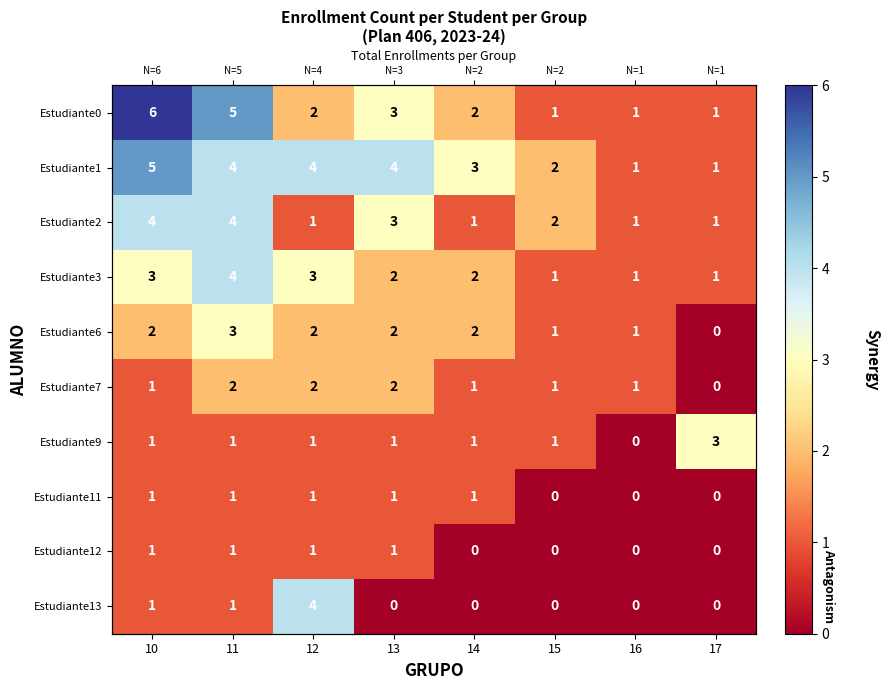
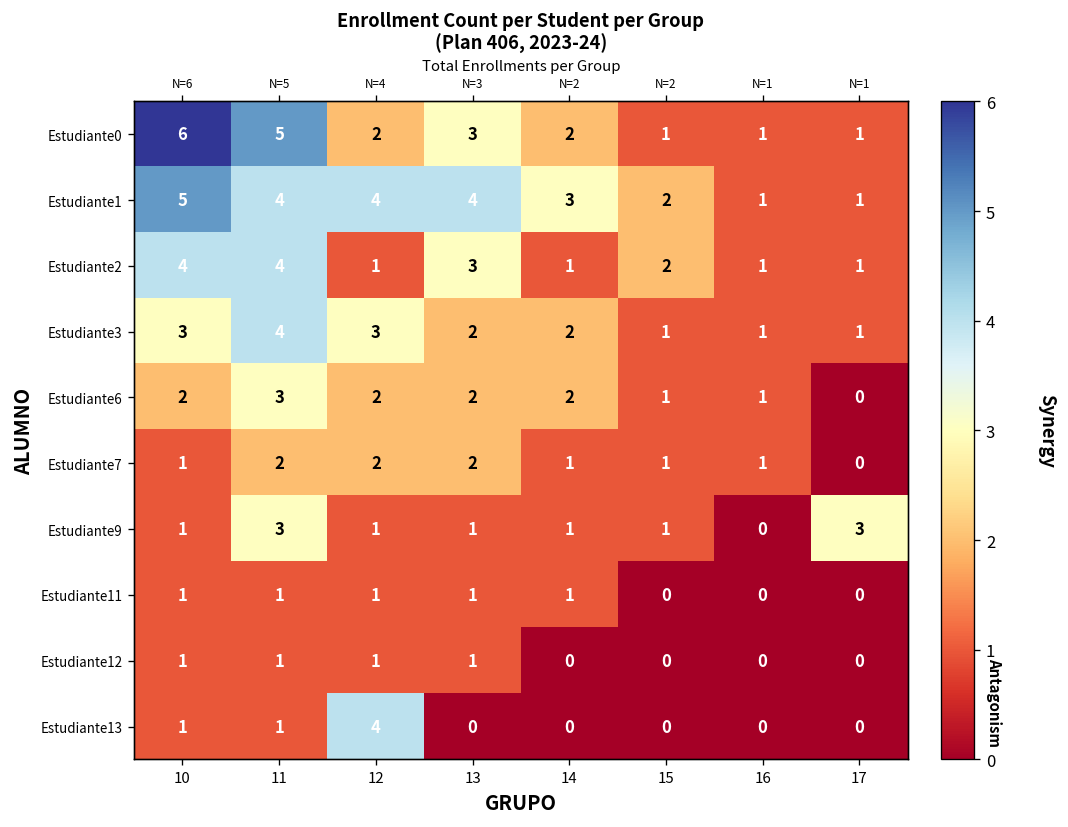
  {
    "Estudiante0": {
      "10": 6,
      "11": 5,
      "12": 2,
      "13": 3,
      "14": 2,
      "15": 1,
      "16": 1,
      "17": 1
    },
    "Estudiante1": {
      "10": 5,
      "11": 4,
      "12": 4,
      "13": 4,
      "14": 3,
      "15": 2,
      "16": 1,
      "17": 1
    },
    "Estudiante2": {
      "10": 4,
      "11": 4,
      "12": 1,
      "13": 3,
      "14": 1,
      "15": 2,
      "16": 1,
      "17": 1
    },
    "Estudiante3": {
      "10": 3,
      "11": 4,
      "12": 3,
      "13": 2,
      "14": 2,
      "15": 1,
      "16": 1,
      "17": 1
    },
    "Estudiante6": {
      "10": 2,
      "11": 3,
      "12": 2,
      "13": 2,
      "14": 2,
      "15": 1,
      "16": 1,
      "17": 0
    },
    "Estudiante7": {
      "10": 1,
      "11": 2,
      "12": 2,
      "13": 2,
      "14": 1,
      "15": 1,
      "16": 1,
      "17": 0
    },
    "Estudiante9": {
      "10": 1,
-     "11": 1,
+     "11": 3,
      "12": 1,
      "13": 1,
      "14": 1,
      "15": 1,
      "16": 0,
      "17": 3
    },
    "Estudiante11": {
      "10": 1,
      "11": 1,
      "12": 1,
      "13": 1,
      "14": 1,
      "15": 0,
      "16": 0,
      "17": 0
    },
    "Estudiante12": {
      "10": 1,
      "11": 1,
      "12": 1,
      "13": 1,
      "14": 0,
      "15": 0,
      "16": 0,
      "17": 0
    },
    "Estudiante13": {
      "10": 1,
      "11": 1,
      "12": 4,
      "13": 0,
      "14": 0,
      "15": 0,
      "16": 0,
      "17": 0
    }
  }
